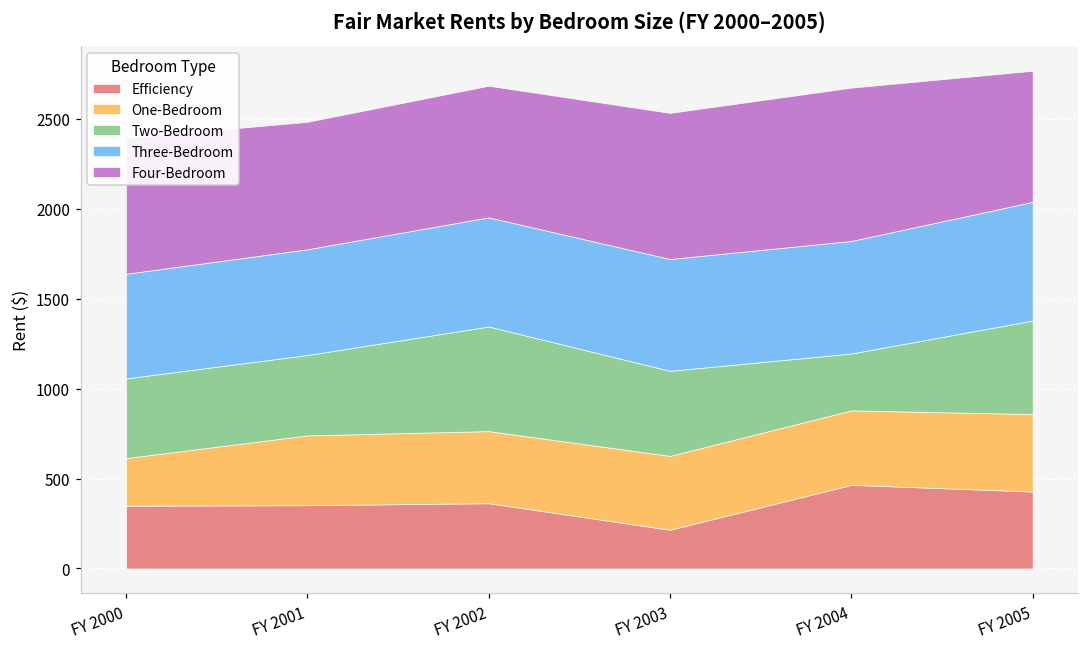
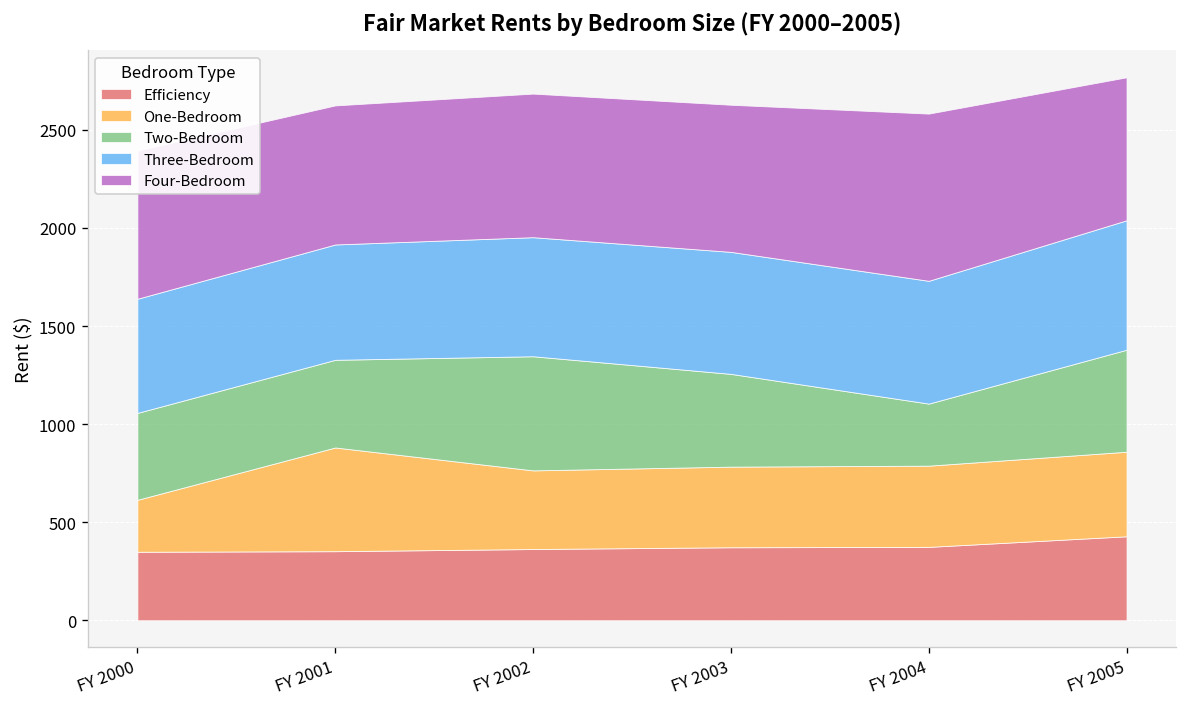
  {
    "Efficiency": {
      "FY 2000": 350,
      "FY 2001": 350,
      "FY 2002": 360,
-     "FY 2003": 220,
-     "FY 2004": 470,
+     "FY 2003": 370,
+     "FY 2004": 370,
      "FY 2005": 430
    },
    "One-Bedroom": {
      "FY 2000": 260,
-     "FY 2001": 390,
+     "FY 2001": 530,
      "FY 2002": 400,
      "FY 2003": 410,
      "FY 2004": 410,
      "FY 2005": 430
    },
    "Two-Bedroom": {
      "FY 2000": 440,
      "FY 2001": 450,
      "FY 2002": 580,
      "FY 2003": 470,
      "FY 2004": 320,
      "FY 2005": 520
    },
    "Three-Bedroom": {
      "FY 2000": 580,
      "FY 2001": 590,
      "FY 2002": 610,
      "FY 2003": 620,
      "FY 2004": 630,
      "FY 2005": 660
    },
    "Four-Bedroom": {
      "FY 2001": 710,
      "FY 2002": 730,
-     "FY 2003": 810,
+     "FY 2003": 750,
      "FY 2004": 850,
      "FY 2005": 730
    }
  }
